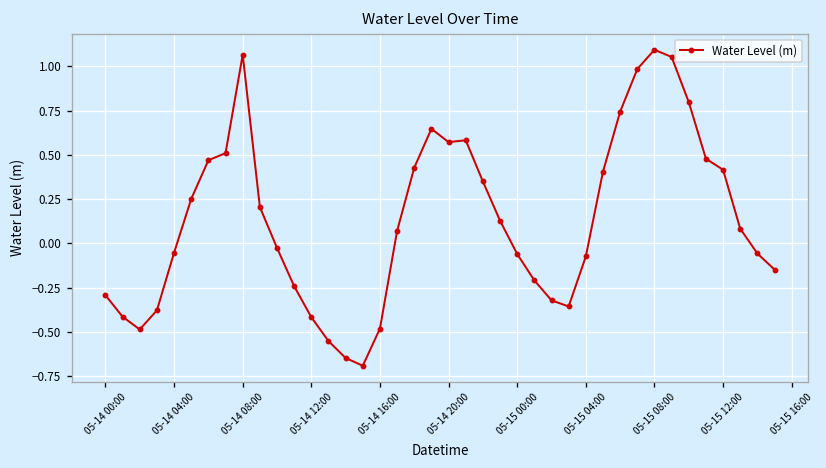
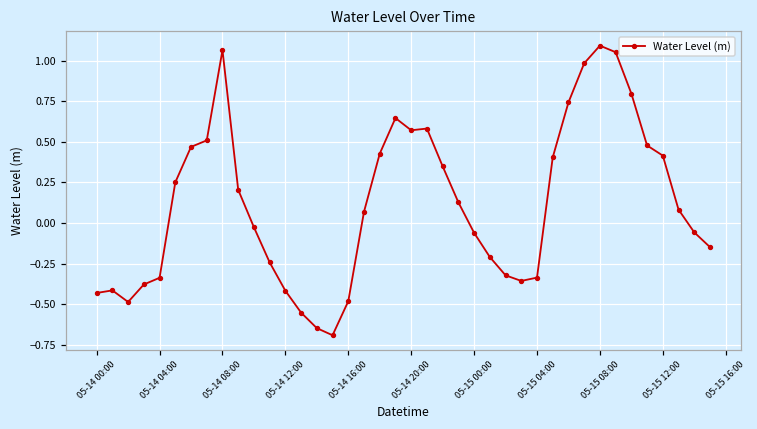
  {
-   "05-14 00:00": -0.29,
-   "05-14 04:00": -0.05,
+   "05-14 00:00": -0.43,
+   "05-14 04:00": -0.34,
    "05-14 08:00": 1.07,
    "05-14 12:00": -0.42,
    "05-14 16:00": -0.48,
    "05-14 20:00": 0.57,
    "05-15 00:00": -0.06,
-   "05-15 04:00": -0.07,
+   "05-15 04:00": -0.34,
    "05-15 08:00": 1.09,
    "05-15 12:00": 0.42
  }
